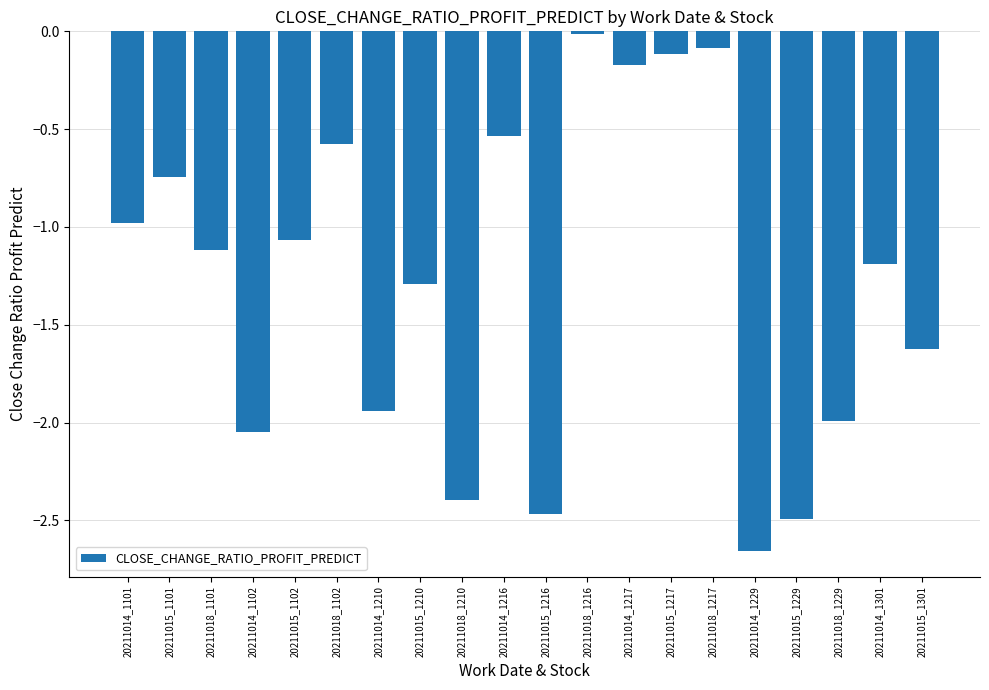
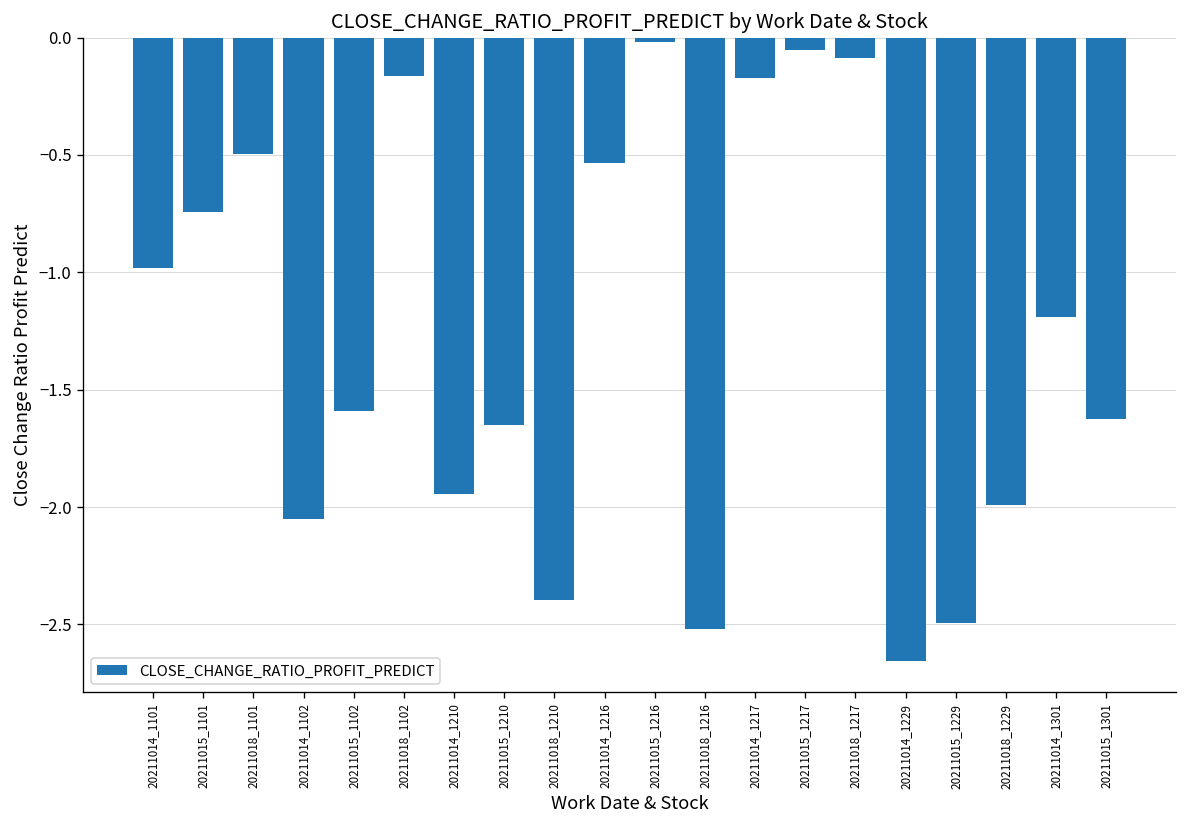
  {
    "20211014_1101": -0.98,
    "20211015_1101": -0.74,
-   "20211018_1101": -1.12,
+   "20211018_1101": -0.50,
    "20211014_1102": -2.05,
-   "20211015_1102": -1.07,
-   "20211018_1102": -0.57,
+   "20211015_1102": -1.59,
+   "20211018_1102": -0.16,
    "20211014_1210": -1.94,
-   "20211015_1210": -1.29,
+   "20211015_1210": -1.65,
    "20211018_1210": -2.40,
    "20211014_1216": -0.54,
-   "20211015_1216": -2.47,
-   "20211018_1216": -0.02,
+   "20211015_1216": -0.02,
+   "20211018_1216": -2.52,
    "20211014_1217": -0.17,
-   "20211015_1217": -0.11,
+   "20211015_1217": -0.05,
    "20211018_1217": -0.09,
    "20211014_1229": -2.65,
    "20211015_1229": -2.49,
    "20211018_1229": -1.99,
    "20211014_1301": -1.19,
    "20211015_1301": -1.62
  }
